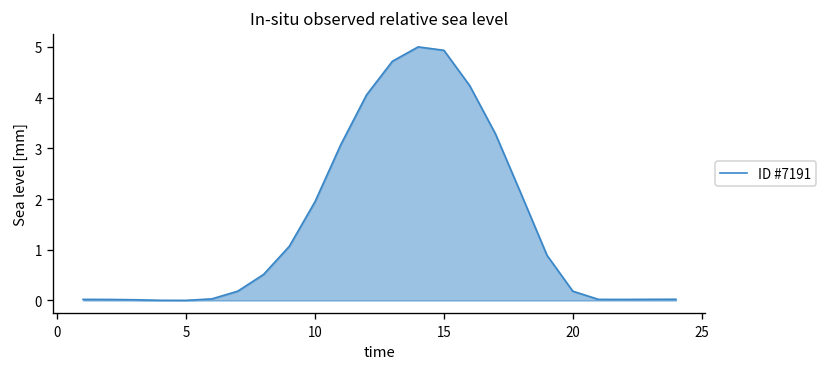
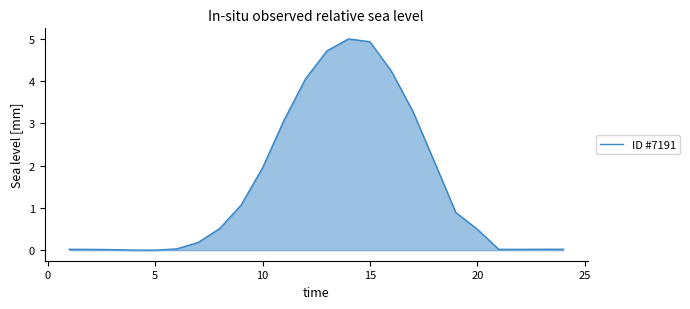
  {
    "5": 0.0,
    "10": 1.9,
    "15": 4.9,
-   "20": 0.2
+   "20": 0.5
  }
